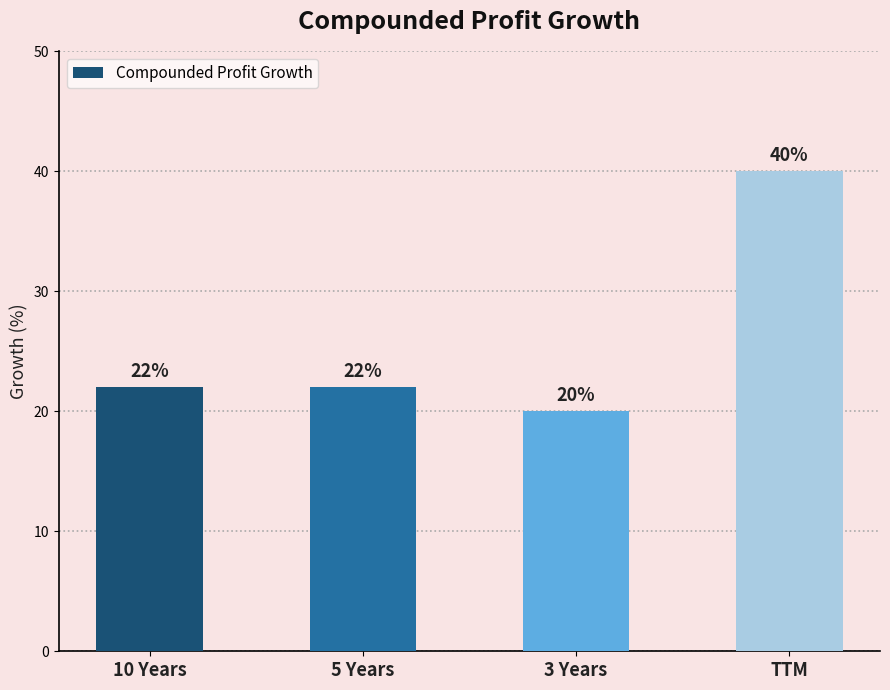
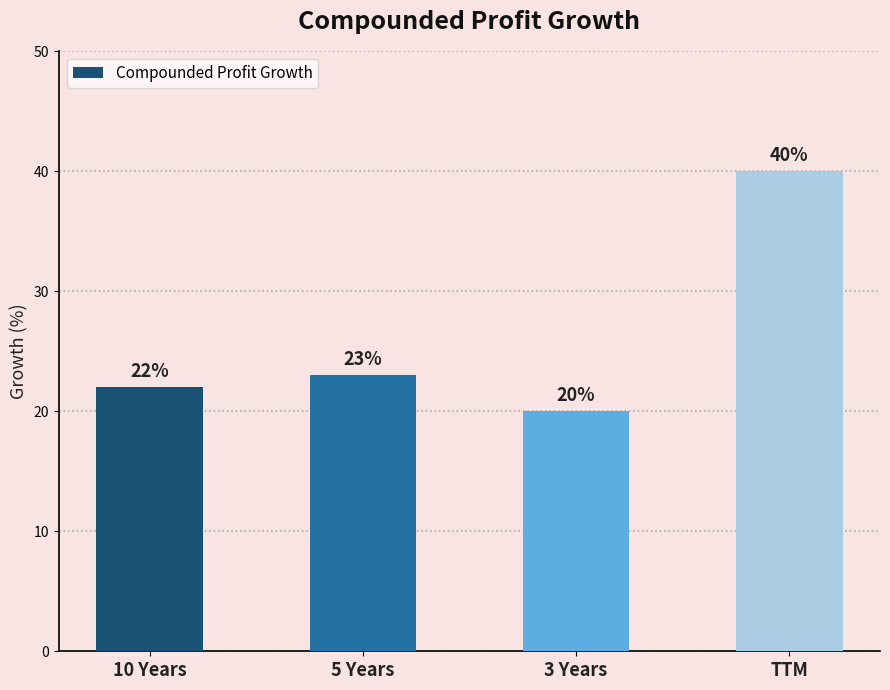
  {
    "10 Years": "22%",
-   "5 Years": "22%",
+   "5 Years": "23%",
    "3 Years": "20%",
    "TTM": "40%"
  }
